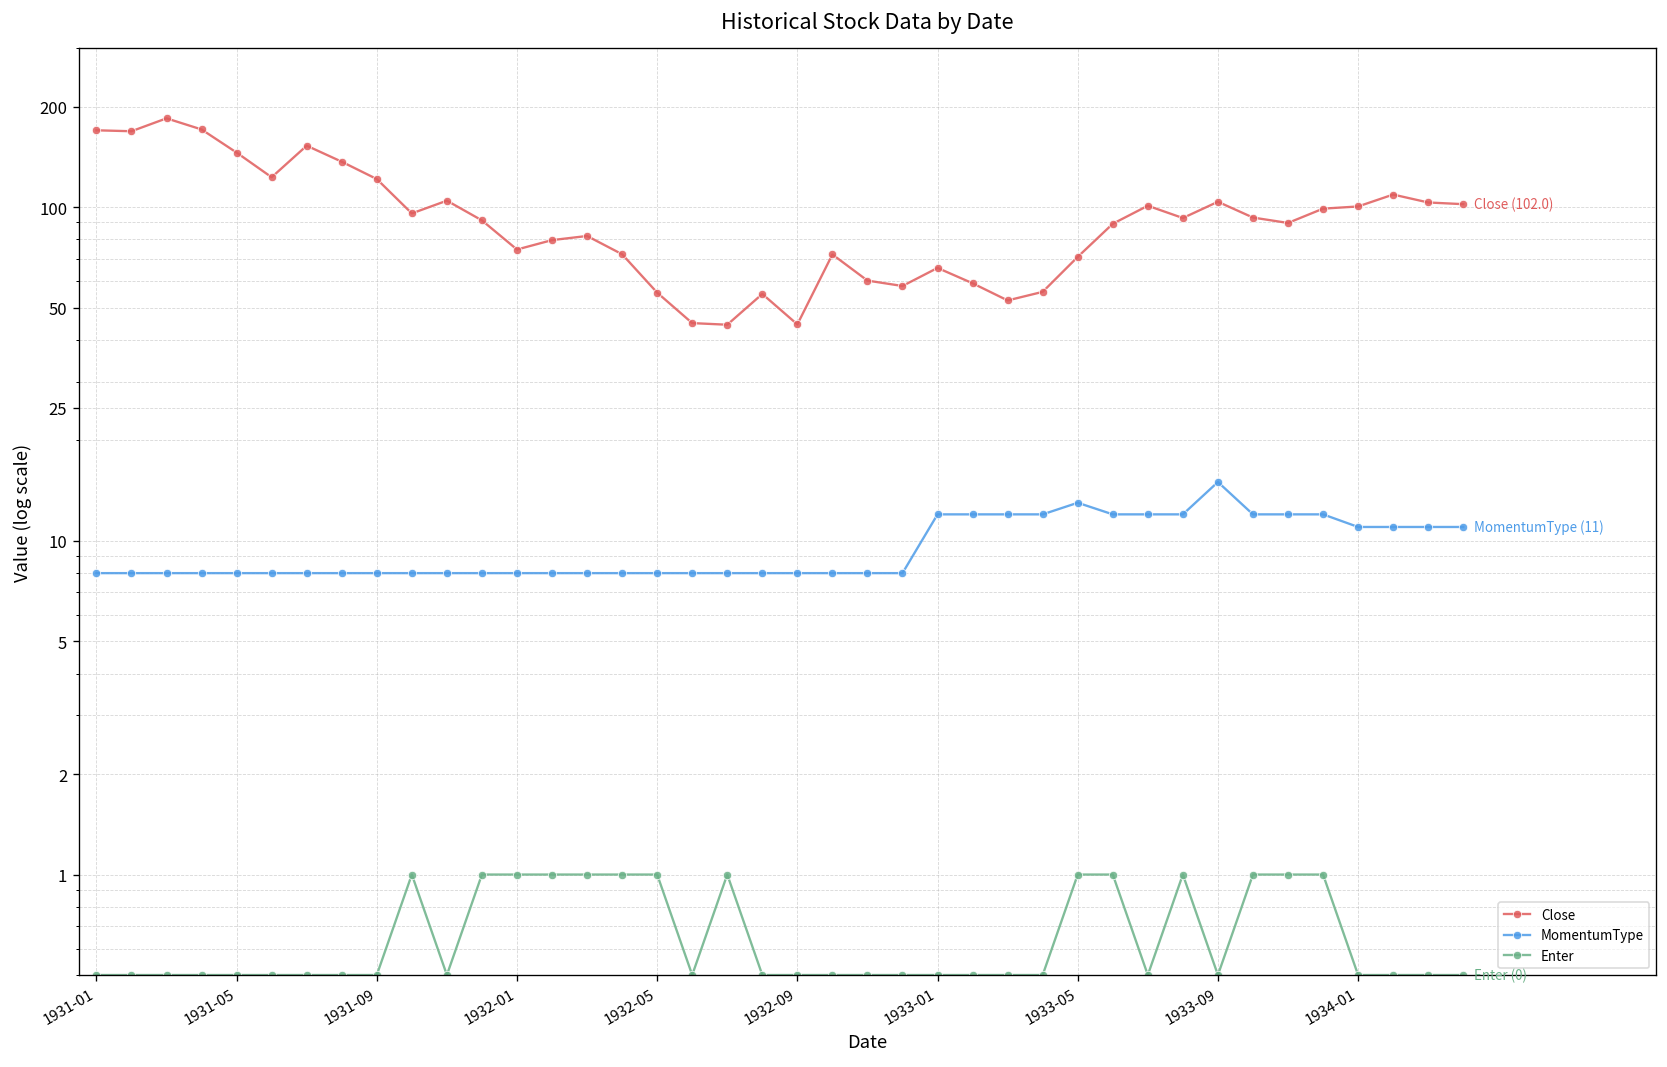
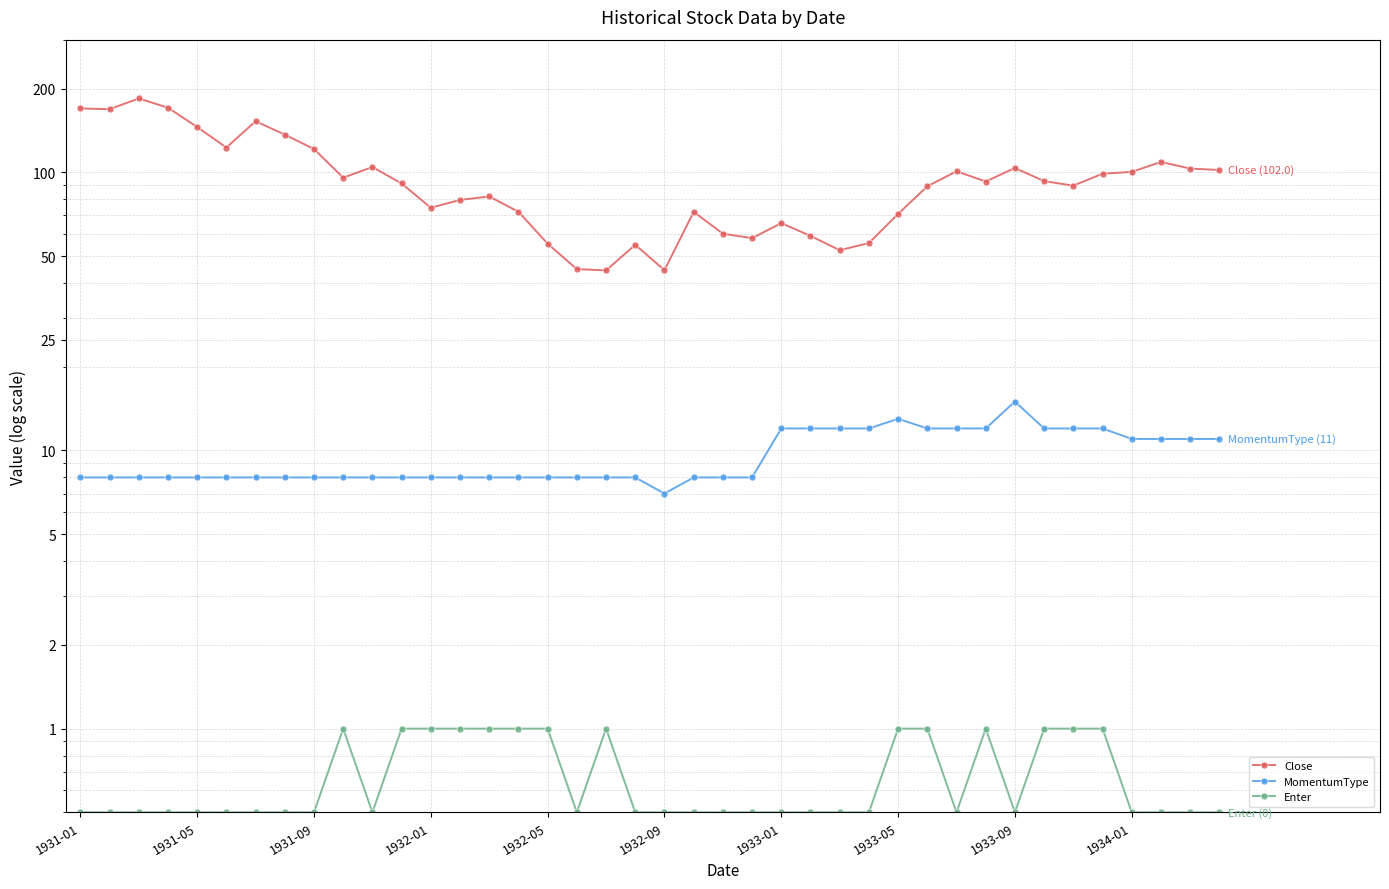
  {
    "Close": {
      "1931-01": 170,
      "1931-05": 150,
      "1931-09": 120,
      "1932-01": 75,
      "1932-05": 55,
      "1932-09": 45,
      "1933-01": 66,
      "1933-05": 71,
      "1933-09": 104,
      "1934-01": 100
    },
    "MomentumType": {
      "1931-01": 8,
      "1931-05": 8,
      "1931-09": 8,
      "1932-01": 8,
      "1932-05": 8,
-     "1932-09": 8,
+     "1932-09": 7,
      "1933-01": 12,
      "1933-05": 13,
      "1933-09": 15,
      "1934-01": 11
    },
    "Enter": {
      "1931-01": 0.50,
      "1931-05": 0.50,
      "1931-09": 0.50,
      "1932-01": 1,
      "1932-05": 1,
      "1932-09": 0.50,
      "1933-01": 0.50,
      "1933-05": 1,
      "1933-09": 0.50,
      "1934-01": 0.50
    }
  }
